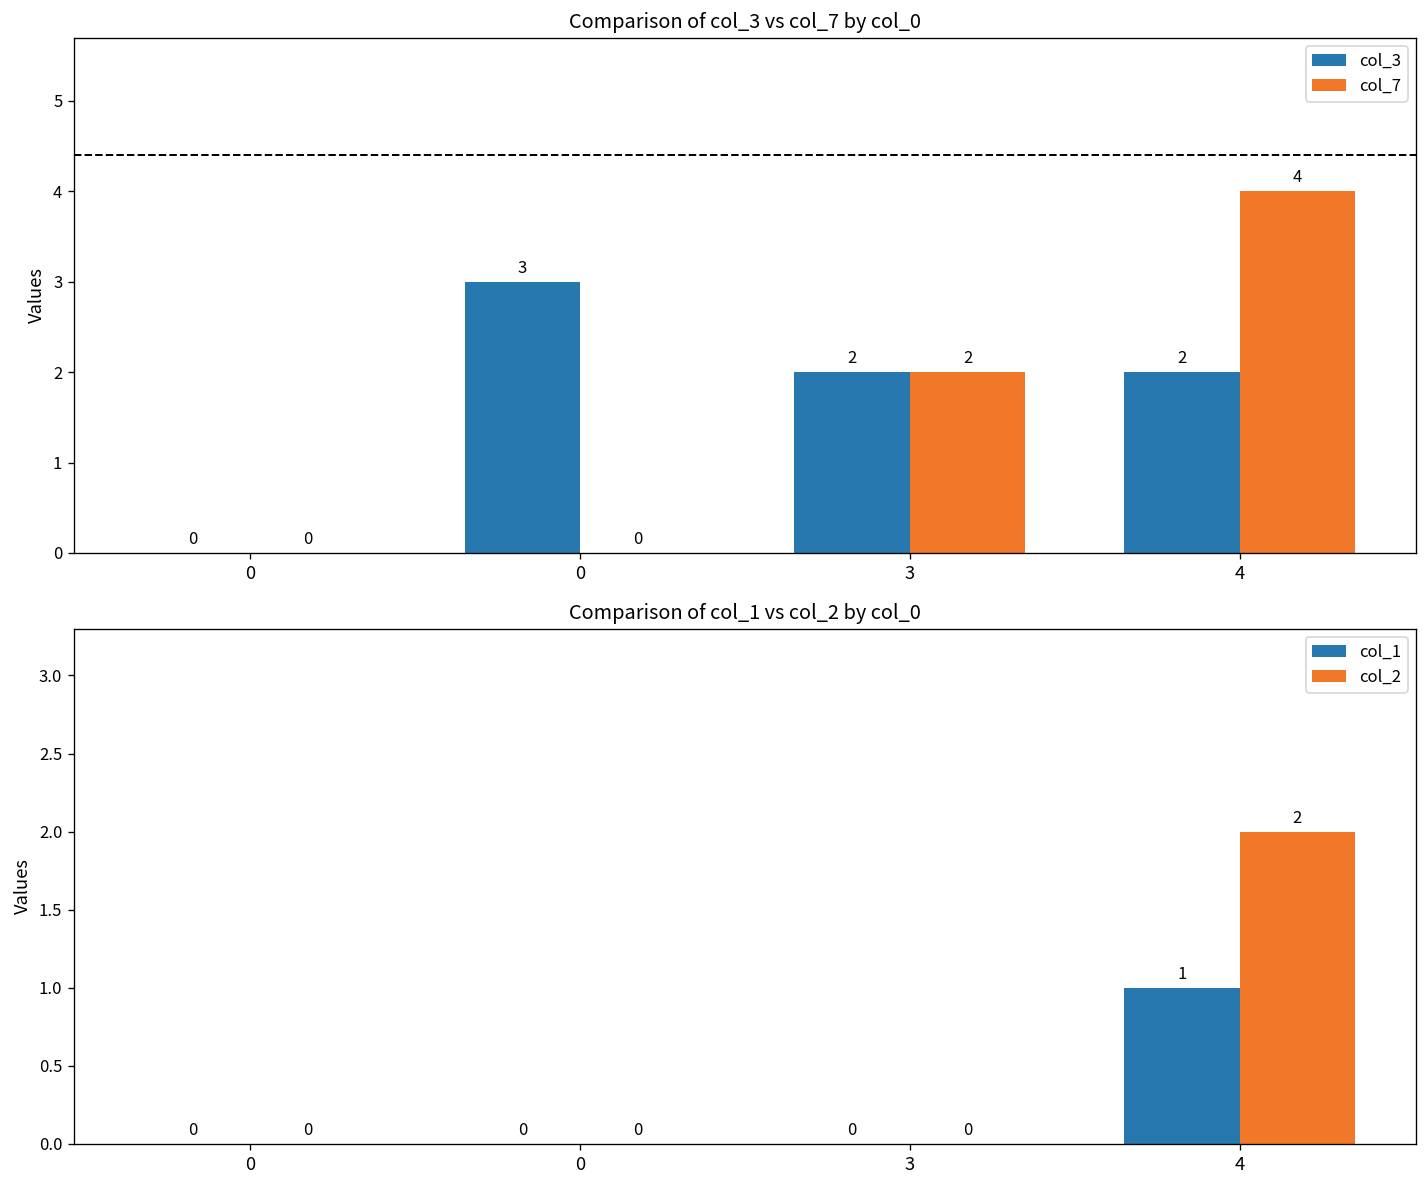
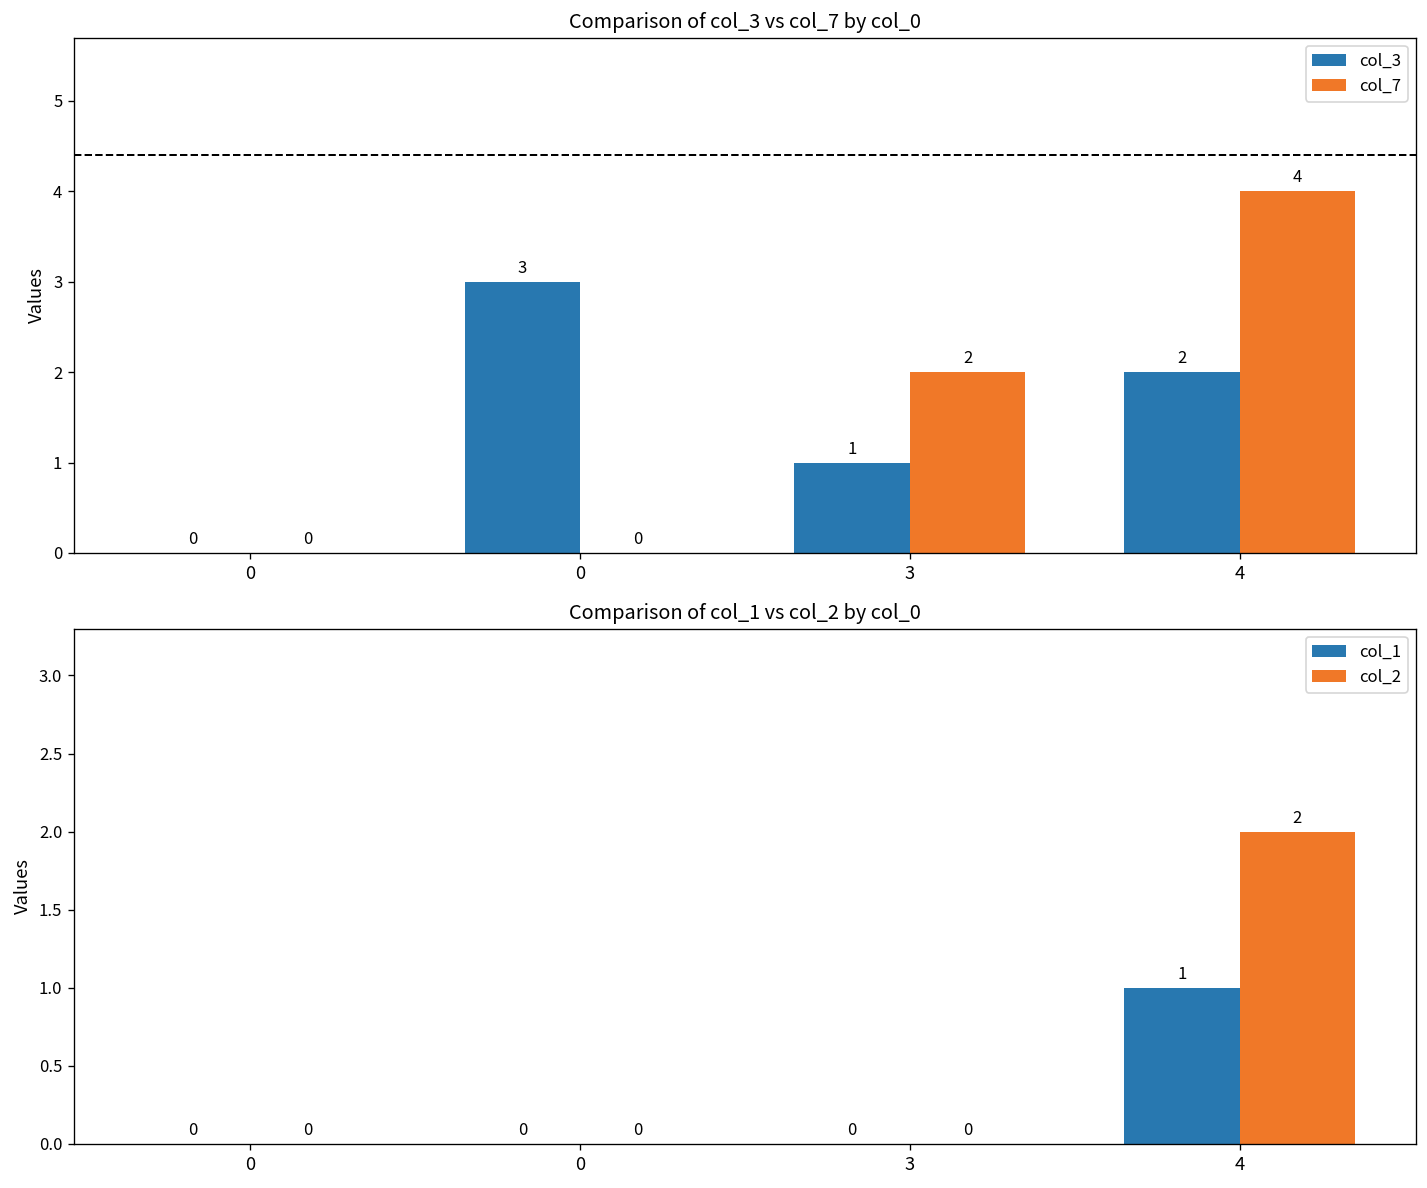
  {
    "Comparison of col_3 vs col_7 by col_0": {
      "col_3": {
-       "3": 2,
+       "3": 1,
        "4": 2
      },
      "col_7": {
        "3": 2,
        "4": 4
      }
    },
    "Comparison of col_1 vs col_2 by col_0": {
      "col_1": {
        "3": 0,
        "4": 1
      },
      "col_2": {
        "3": 0,
        "4": 2
      }
    }
  }
